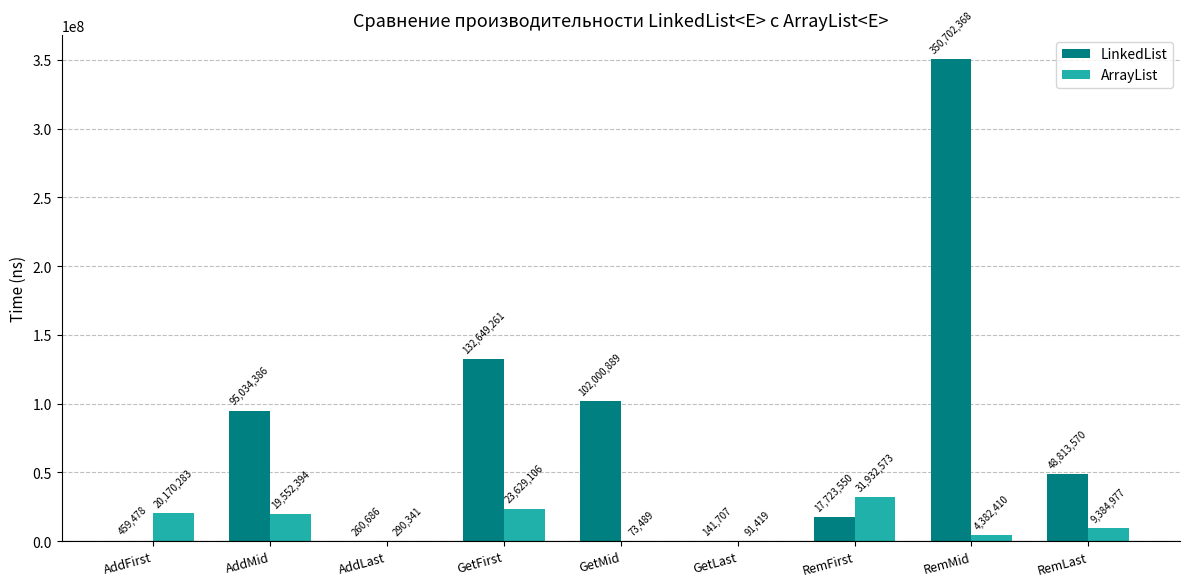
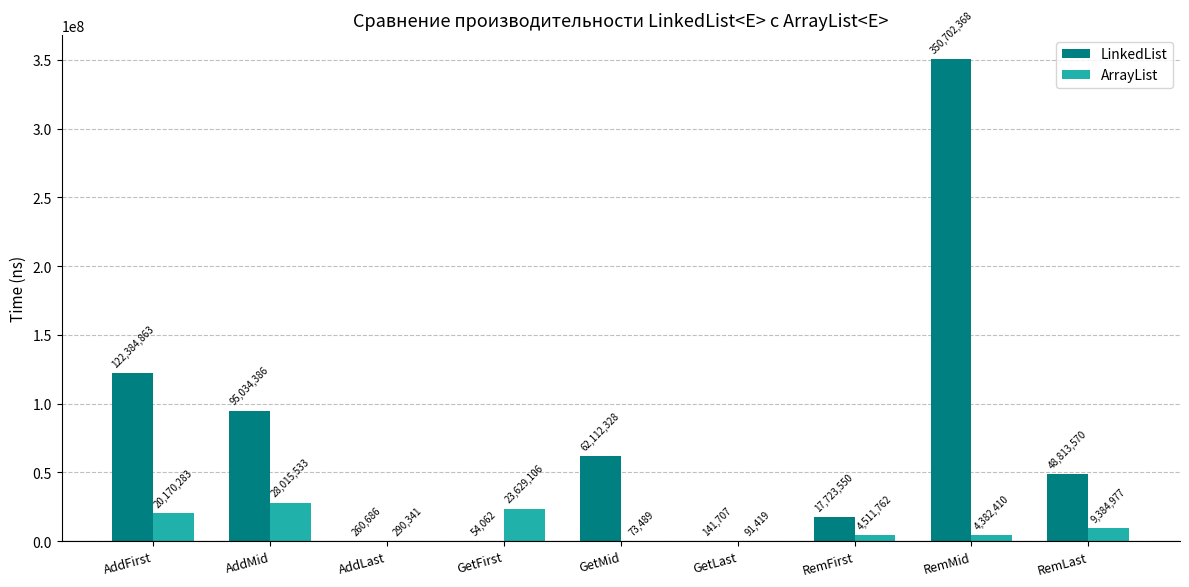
  {
    "LinkedList": {
-     "AddFirst": "459,478",
+     "AddFirst": "122,384,863",
      "AddMid": "95,034,386",
      "AddLast": "260,686",
-     "GetFirst": "132,649,261",
-     "GetMid": "102,000,889",
+     "GetFirst": "54,062",
+     "GetMid": "62,112,328",
      "GetLast": "141,707",
      "RemFirst": "17,723,550",
      "RemMid": "350,702,368",
      "RemLast": "48,813,570"
    },
    "ArrayList": {
      "AddFirst": "20,170,283",
-     "AddMid": "19,552,394",
+     "AddMid": "28,015,533",
      "AddLast": "290,341",
      "GetFirst": "23,629,106",
      "GetMid": "73,489",
      "GetLast": "91,419",
-     "RemFirst": "31,932,573",
+     "RemFirst": "4,511,762",
      "RemMid": "4,382,410",
      "RemLast": "9,384,977"
    }
  }
